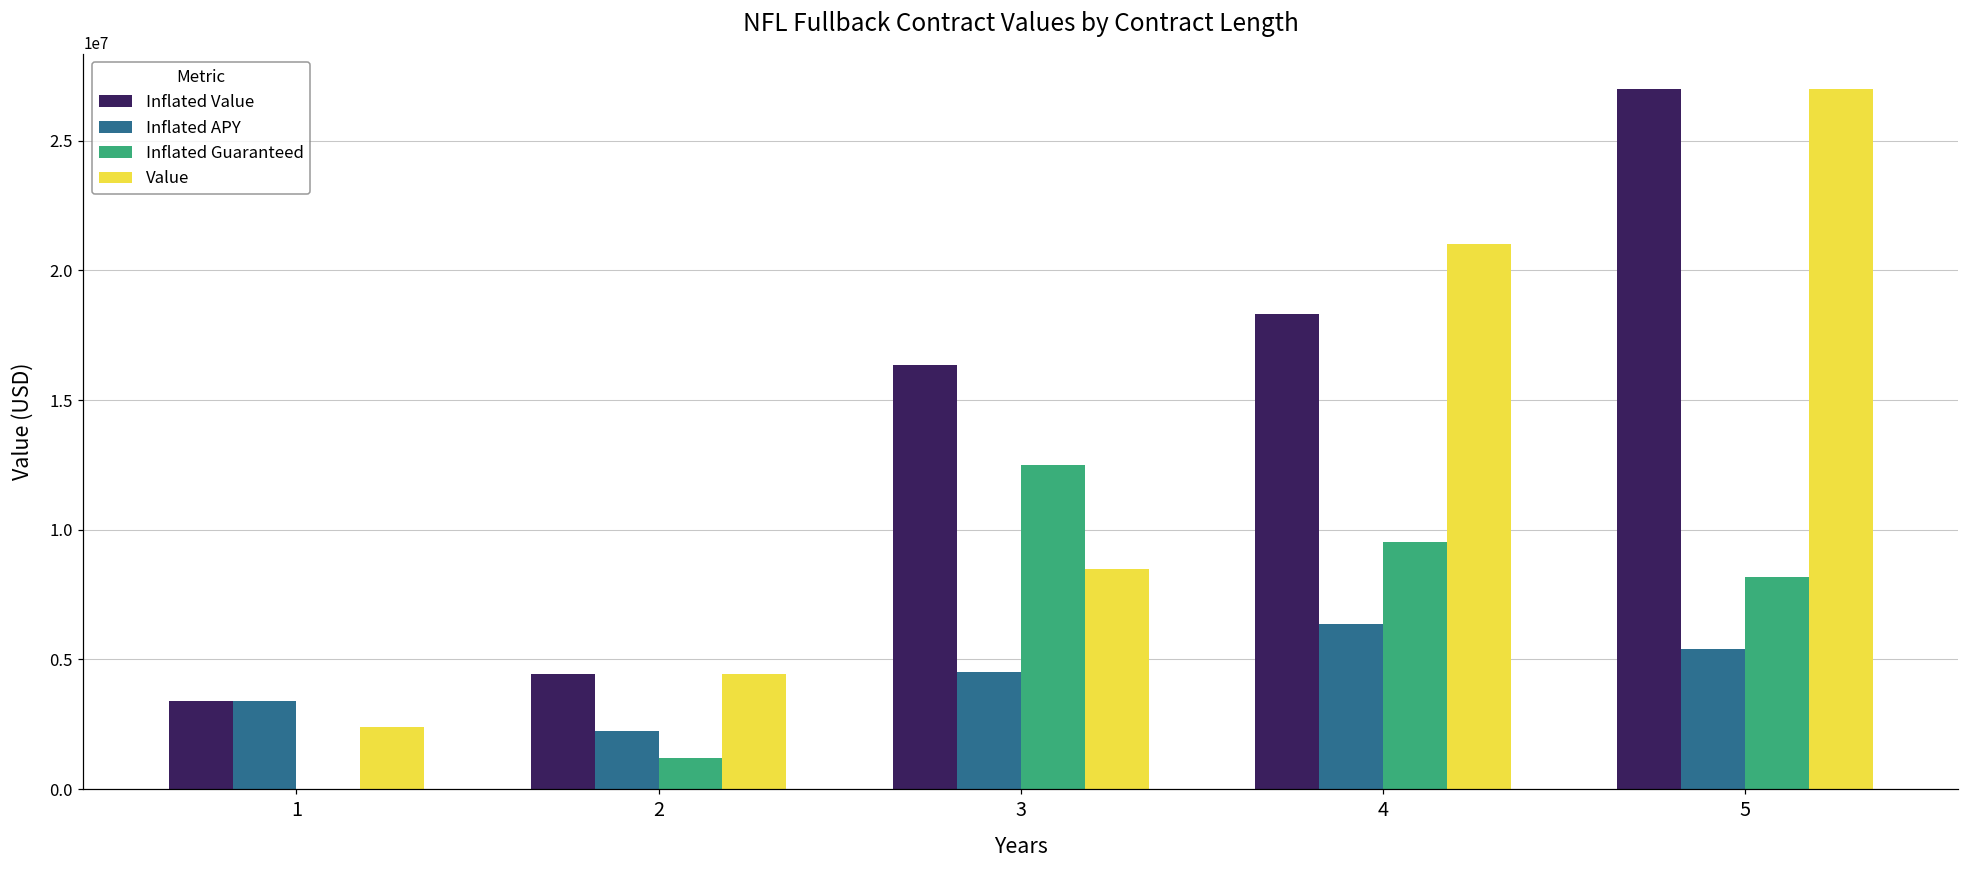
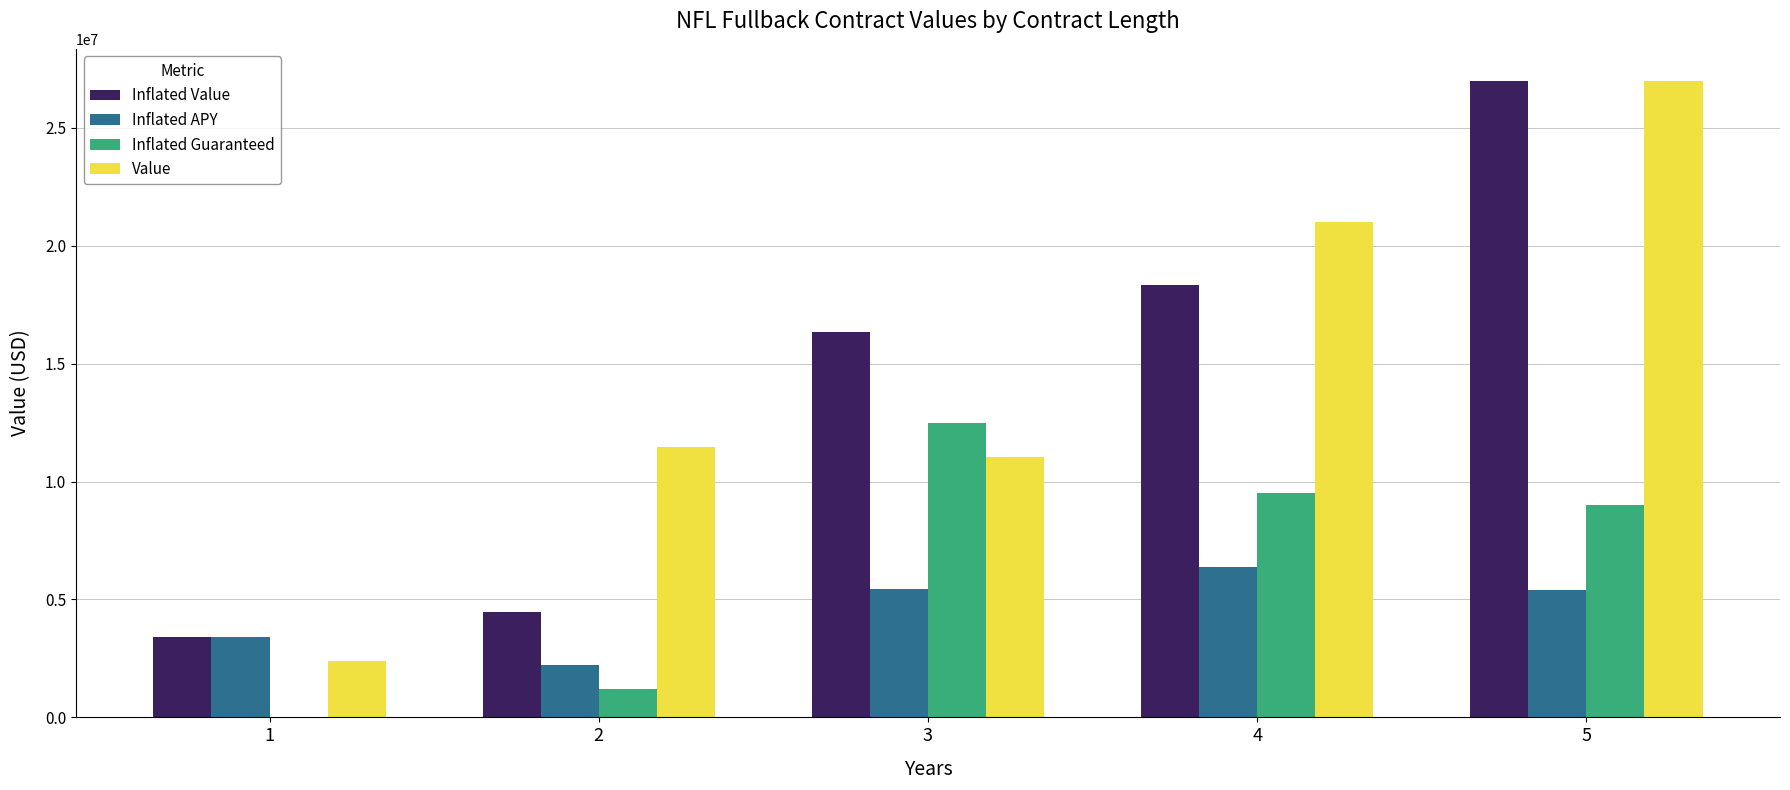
  {
    "Inflated Value": {
      "1": 3400000,
      "2": 4500000,
      "3": 16400000,
      "4": 18300000,
      "5": 27000000
    },
    "Inflated APY": {
      "1": 3400000,
      "2": 2200000,
-     "3": 4500000,
+     "3": 5500000,
      "4": 6400000,
      "5": 5400000
    },
    "Inflated Guaranteed": {
      "1": 0,
      "2": 1200000,
      "3": 12500000,
      "4": 9500000,
-     "5": 8200000
+     "5": 9000000
    },
    "Value": {
      "1": 2400000,
-     "2": 4500000,
-     "3": 8500000,
+     "2": 11500000,
+     "3": 11000000,
      "4": 21000000,
      "5": 27000000
    }
  }
